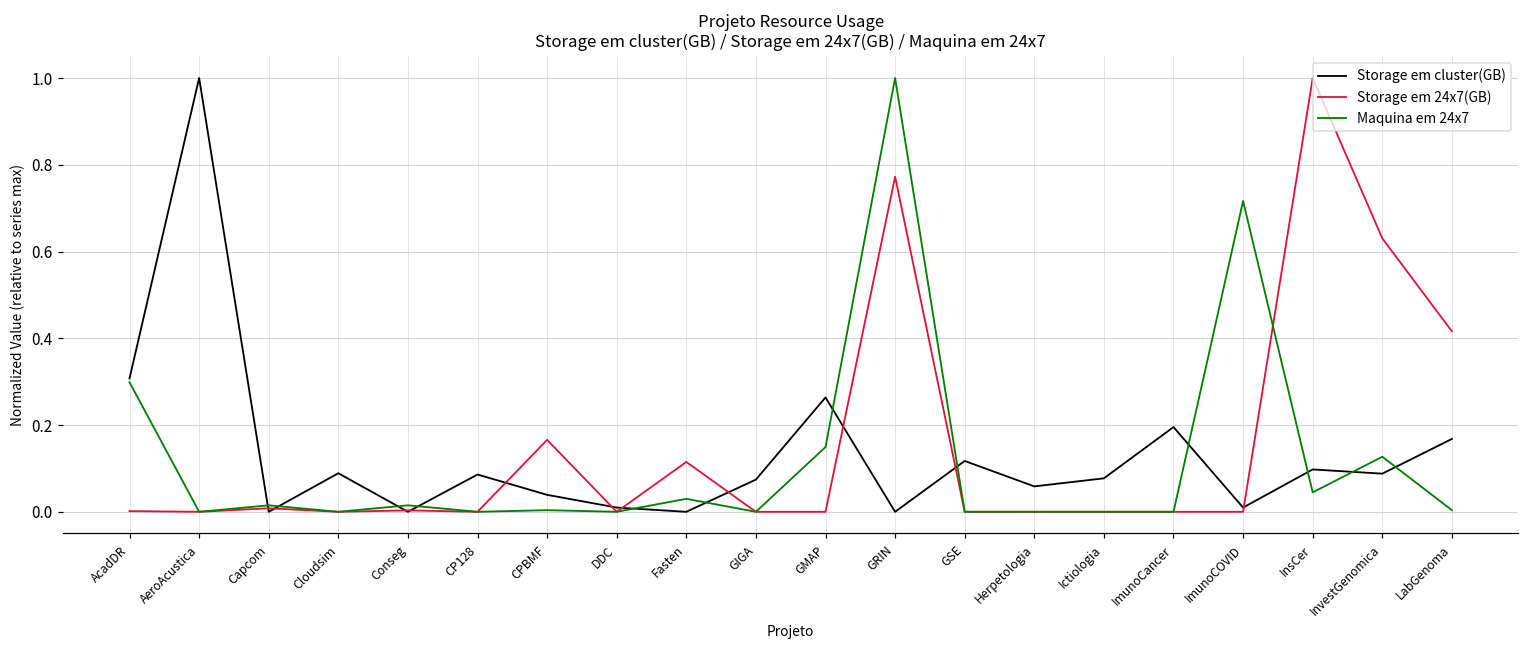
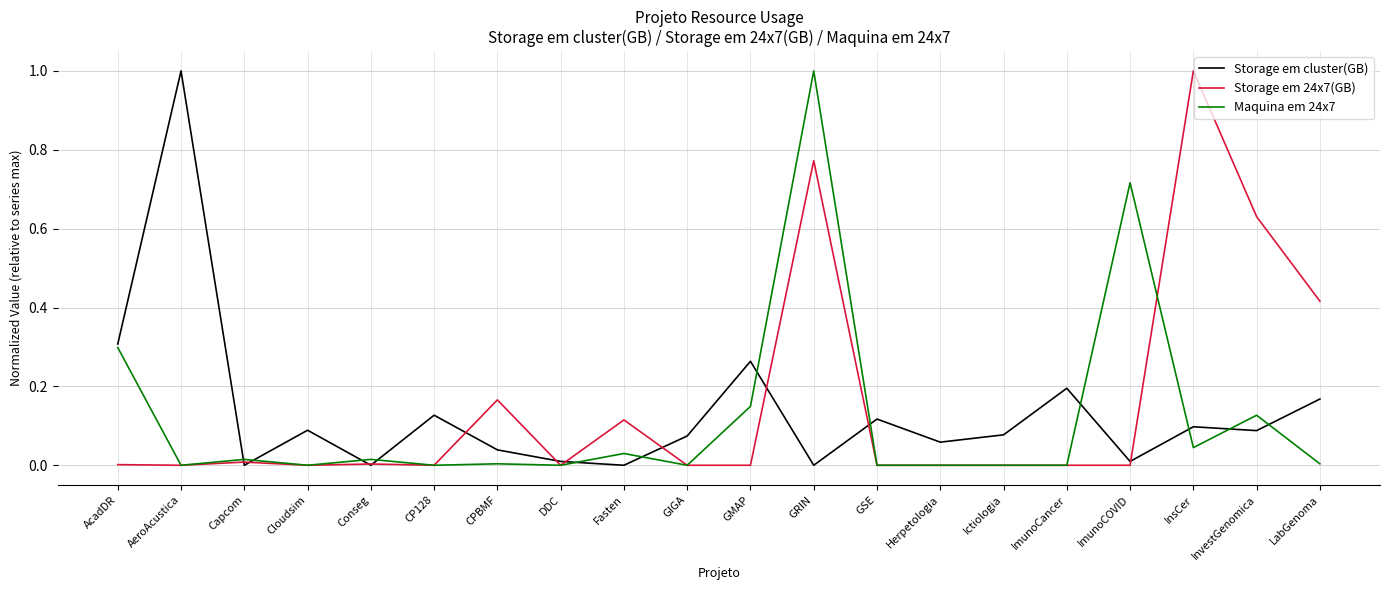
  {
    "Storage em cluster(GB)": {
      "AcadDR": 0.31,
      "AeroAcustica": 1.00,
      "Capcom": 0.00,
      "Cloudsim": 0.09,
-     "CP128": 0.09,
+     "CP128": 0.13,
      "CPBMF": 0.04,
      "DDC": 0.01,
      "Fasten": 0.00,
      "GIGA": 0.07,
      "GMAP": 0.26,
      "GRIN": 0.00,
      "GSE": 0.12,
      "Herpetologia": 0.06,
      "Ictiologia": 0.08,
      "ImunoCancer": 0.20,
      "ImunoCOVID": 0.01,
      "InsCer": 0.10,
      "InvestGenomica": 0.09,
      "LabGenoma": 0.17
    },
    "Storage em 24x7(GB)": {
      "AcadDR": 0.00,
      "Capcom": 0.01,
      "CPBMF": 0.17,
      "Fasten": 0.11,
      "GMAP": 0.00,
      "GRIN": 0.77,
      "ImunoCOVID": 0.00,
      "InsCer": 1.00,
      "InvestGenomica": 0.63,
      "LabGenoma": 0.42
    },
    "Maquina em 24x7": {
      "AcadDR": 0.30,
      "Capcom": 0.01,
      "Conseg": 0.01,
      "CPBMF": 0.00,
      "Fasten": 0.03,
      "GMAP": 0.15,
      "GRIN": 1.00,
      "ImunoCOVID": 0.72,
      "InsCer": 0.04,
      "InvestGenomica": 0.13,
      "LabGenoma": 0.00
    }
  }
